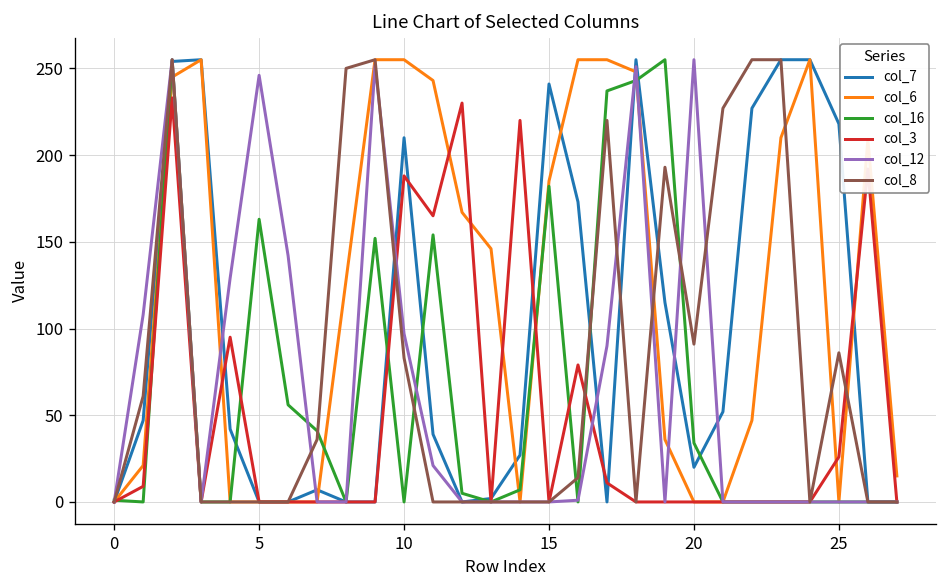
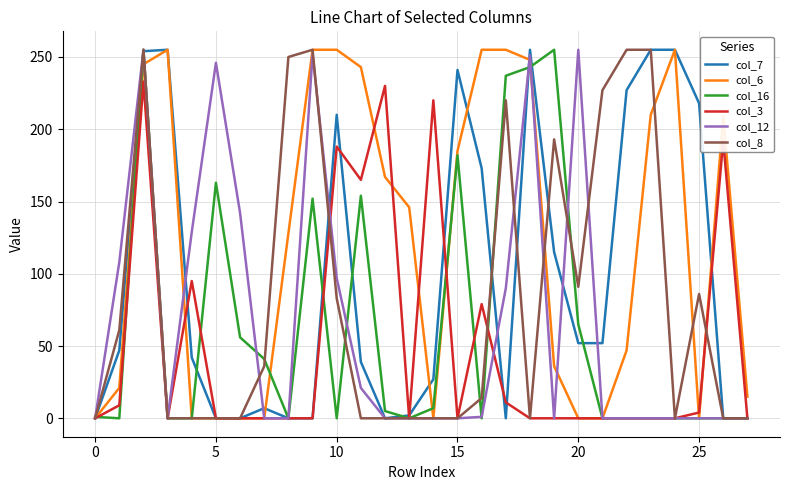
  {
    "col_7": {
      "10": 210,
      "15": 241,
-     "20": 20,
+     "20": 52,
      "25": 218
    },
    "col_6": {
      "10": 255,
      "15": 185
    },
    "col_16": {
      "5": 163,
      "10": 0,
      "15": 182,
-     "20": 34
+     "20": 65
    },
    "col_3": {
      "10": 188,
-     "25": 26
+     "25": 4
    },
    "col_12": {
      "5": 246,
      "10": 97,
      "20": 255
    },
    "col_8": {
      "10": 83,
      "20": 91,
      "25": 86
    }
  }
